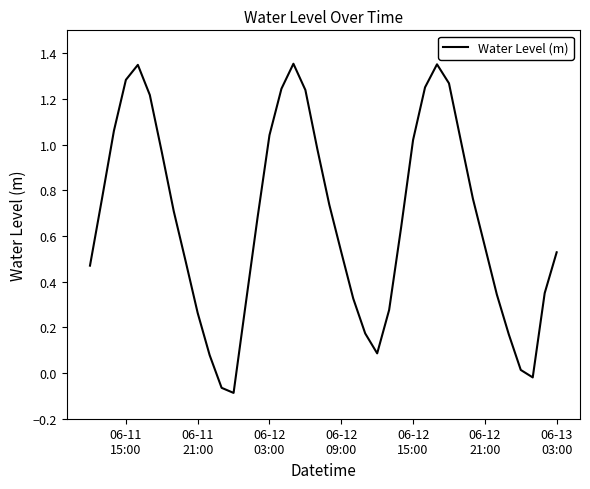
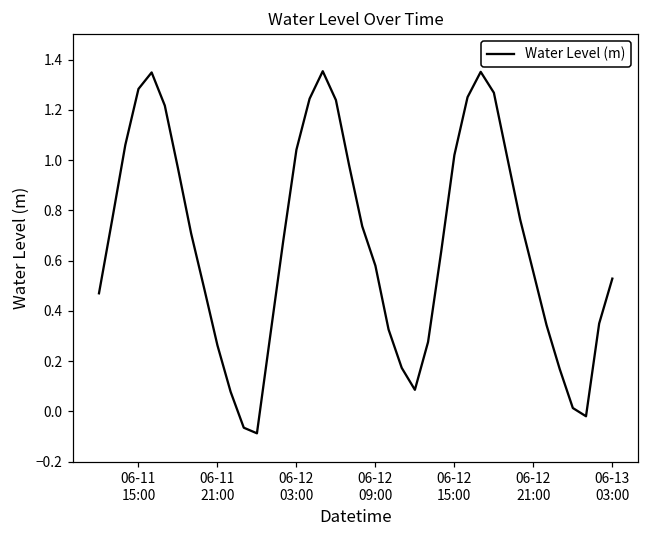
  {
    "06-11 15:00": 1.28,
    "06-11 21:00": 0.26,
    "06-12 03:00": 1.04,
-   "06-12 09:00": 0.53,
+   "06-12 09:00": 0.58,
    "06-12 15:00": 1.02,
    "06-12 21:00": 0.55,
    "06-13 03:00": 0.53
  }
